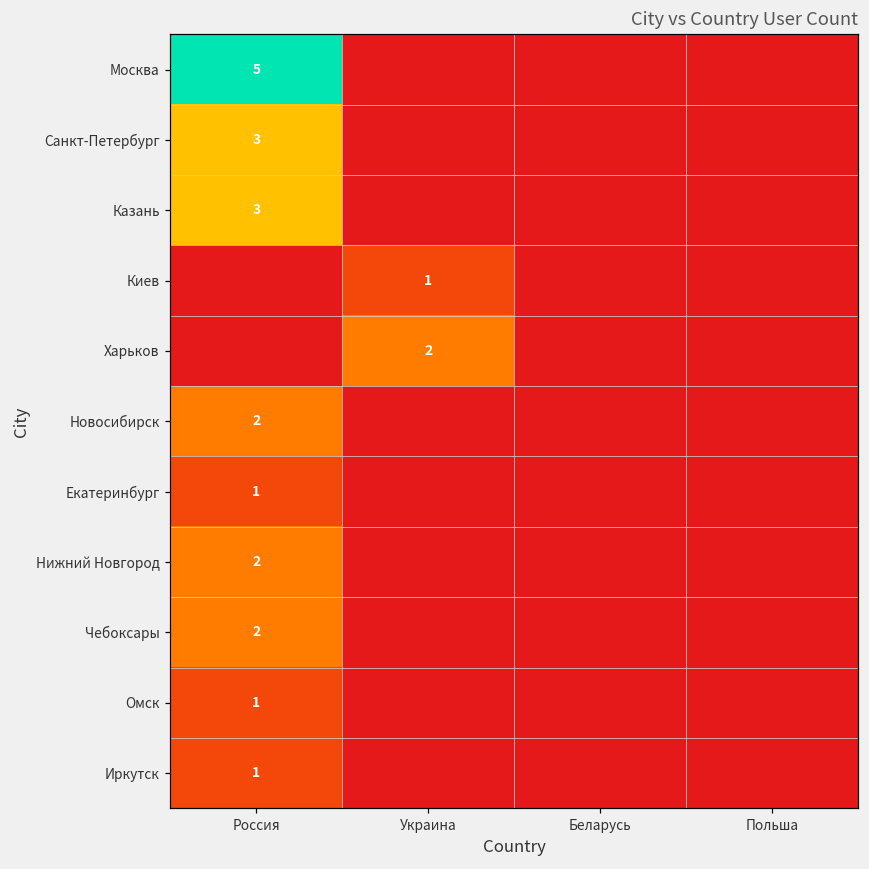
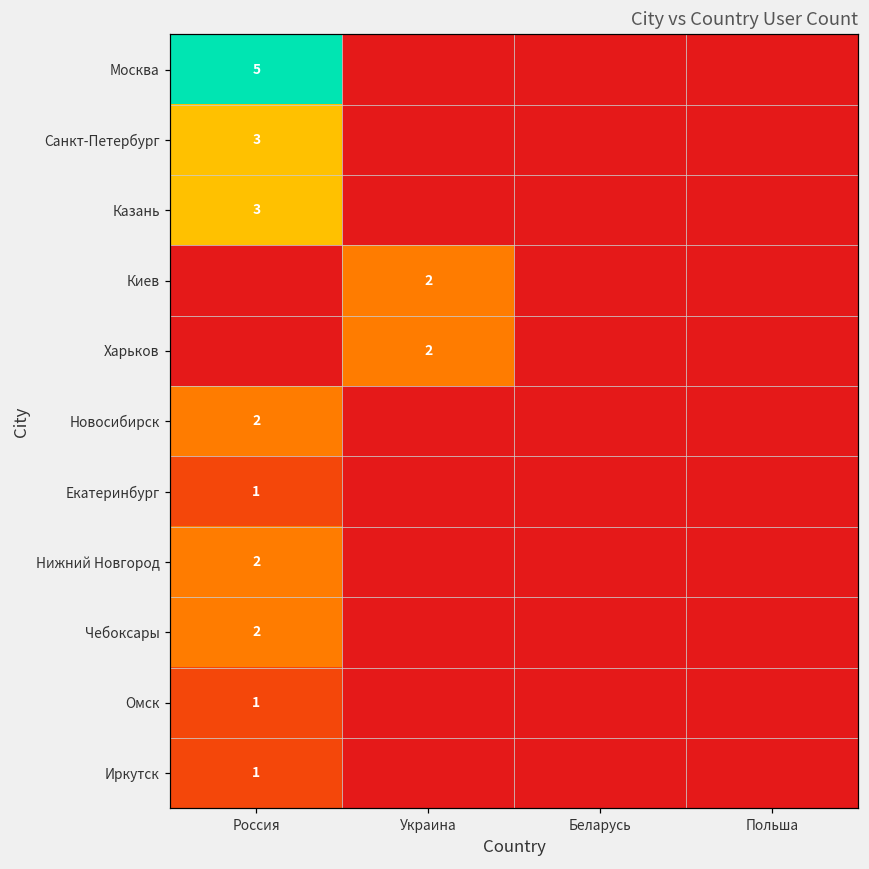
  {
    "Москва": {
      "Россия": 5
    },
    "Санкт-Петербург": {
      "Россия": 3
    },
    "Казань": {
      "Россия": 3
    },
    "Киев": {
-     "Украина": 1
+     "Украина": 2
    },
    "Харьков": {
      "Украина": 2
    },
    "Новосибирск": {
      "Россия": 2
    },
    "Екатеринбург": {
      "Россия": 1
    },
    "Нижний Новгород": {
      "Россия": 2
    },
    "Чебоксары": {
      "Россия": 2
    },
    "Омск": {
      "Россия": 1
    },
    "Иркутск": {
      "Россия": 1
    }
  }
